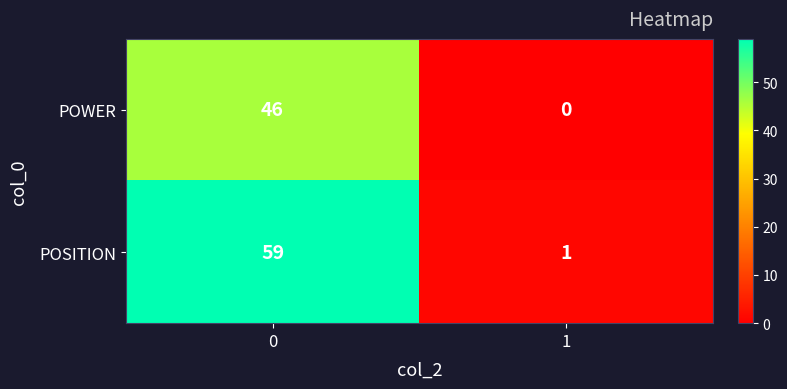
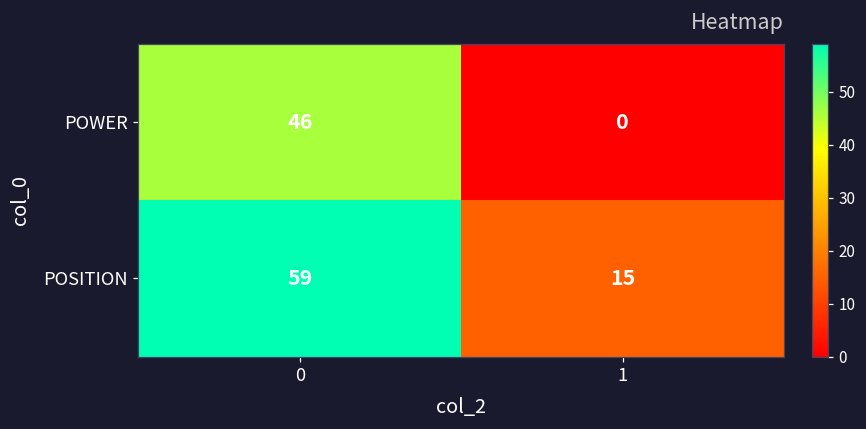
  {
    "POWER": {
      "0": 46,
      "1": 0
    },
    "POSITION": {
      "0": 59,
-     "1": 1
+     "1": 15
    }
  }
